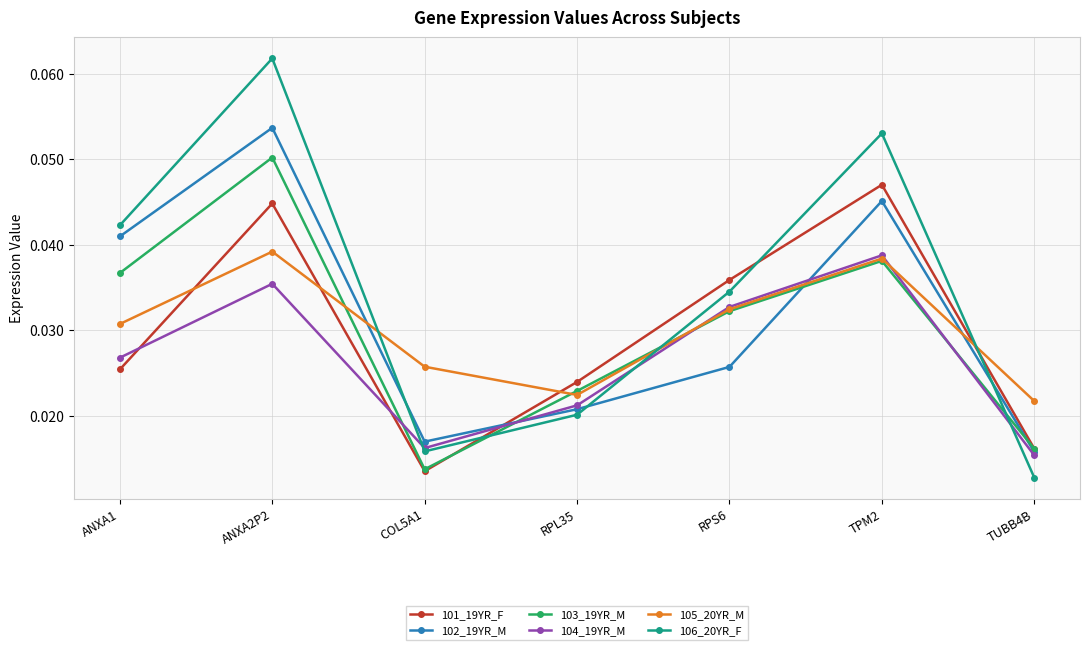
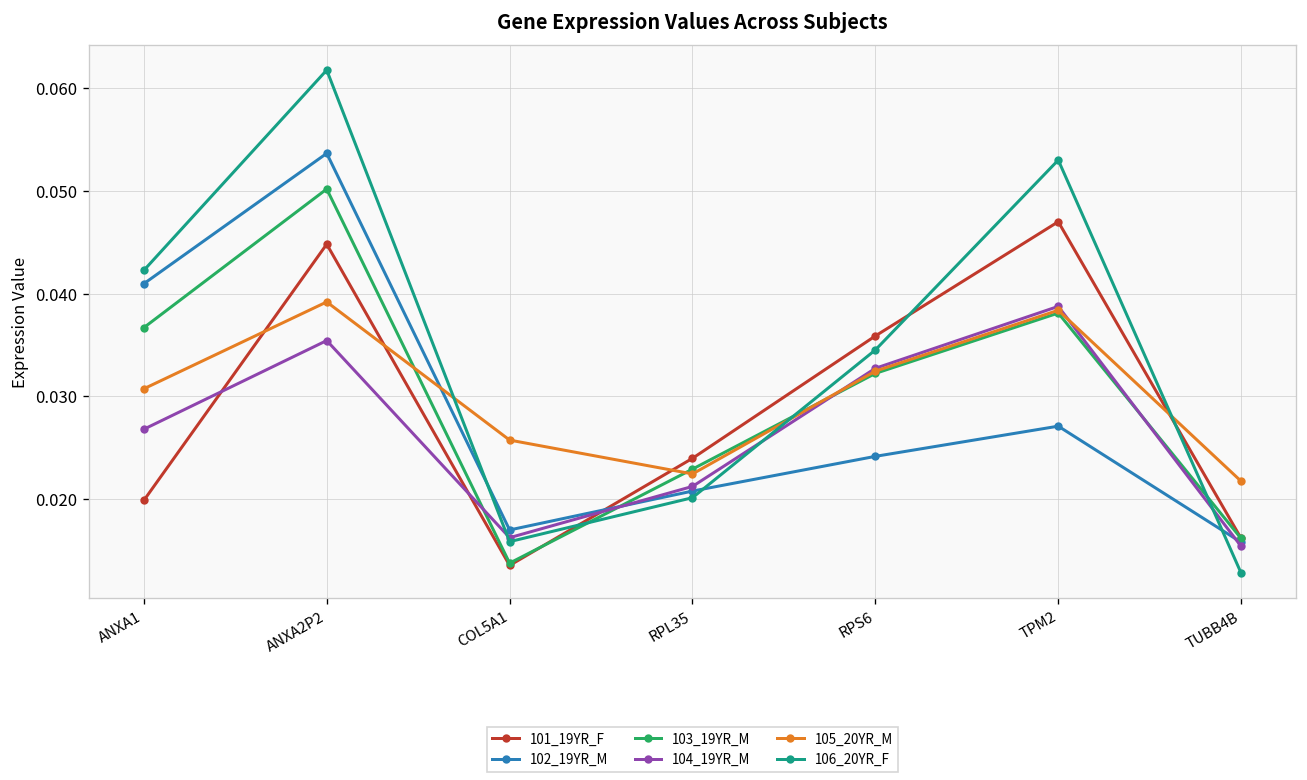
  {
    "101_19YR_F": {
-     "ANXA1": 0.025,
+     "ANXA1": 0.020,
      "ANXA2P2": 0.045,
      "RPL35": 0.024,
      "RPS6": 0.036,
      "TPM2": 0.047
    },
    "102_19YR_M": {
      "ANXA1": 0.041,
      "ANXA2P2": 0.054,
      "COL5A1": 0.017,
      "RPL35": 0.021,
-     "RPS6": 0.026,
-     "TPM2": 0.045,
+     "RPS6": 0.024,
+     "TPM2": 0.027,
      "TUBB4B": 0.016
    },
    "104_19YR_M": {
      "ANXA1": 0.027,
      "ANXA2P2": 0.035,
      "COL5A1": 0.016,
      "RPL35": 0.021,
      "TPM2": 0.039,
      "TUBB4B": 0.015
    },
    "105_20YR_M": {
      "ANXA1": 0.031,
      "ANXA2P2": 0.039,
      "COL5A1": 0.026,
      "RPL35": 0.022,
      "TUBB4B": 0.022
    }
  }
